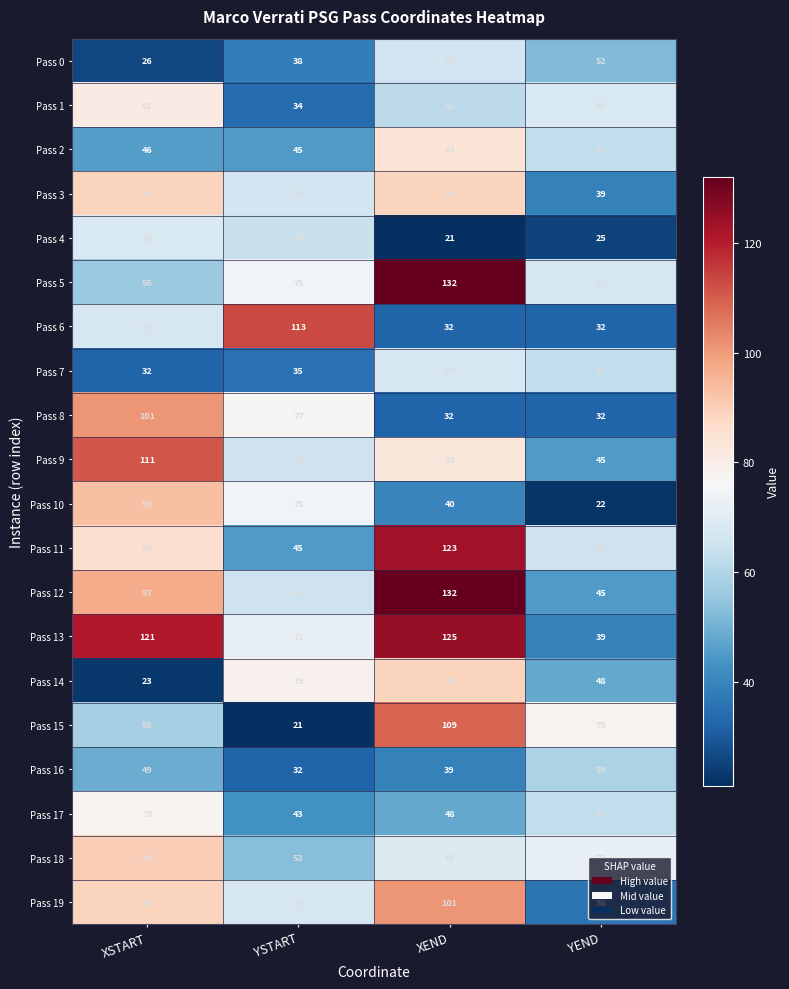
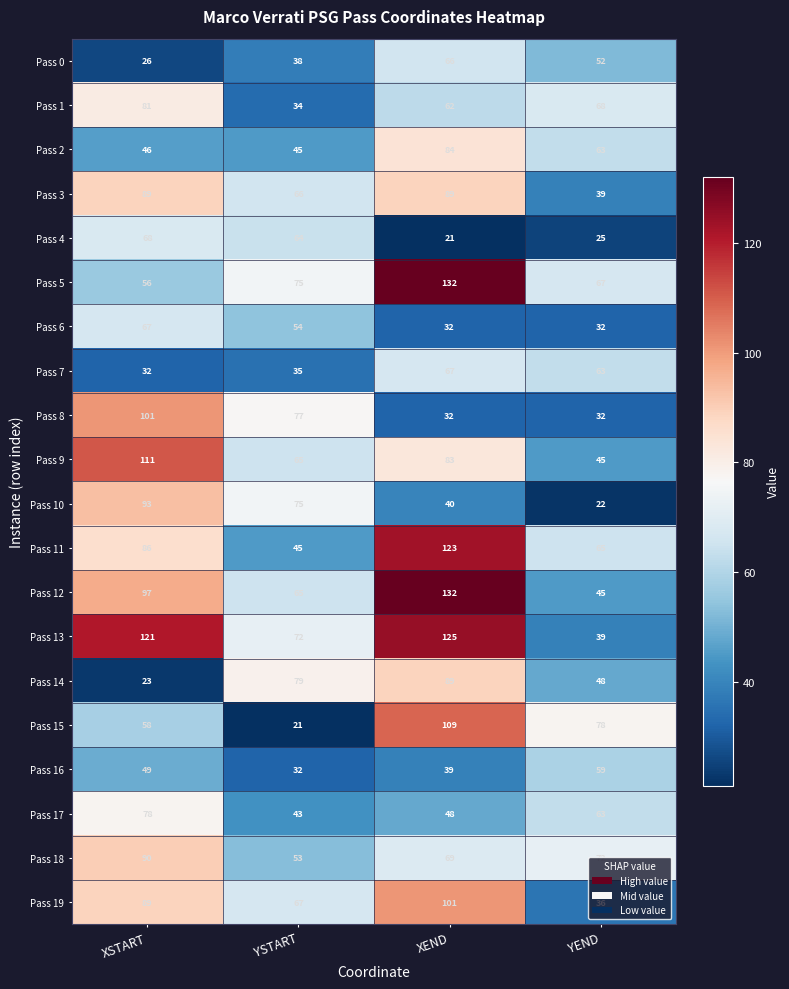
  {
    "Pass 0": {
      "XSTART": 26,
      "YSTART": 38,
      "YEND": 52
    },
    "Pass 1": {
      "YSTART": 34
    },
    "Pass 2": {
      "XSTART": 46,
      "YSTART": 45
    },
    "Pass 3": {
      "YEND": 39
    },
    "Pass 4": {
      "XEND": 21,
      "YEND": 25
    },
    "Pass 5": {
      "XSTART": 56,
      "XEND": 132
    },
    "Pass 6": {
-     "YSTART": 113,
+     "YSTART": 54,
      "XEND": 32,
      "YEND": 32
    },
    "Pass 7": {
      "XSTART": 32,
      "YSTART": 35
    },
    "Pass 8": {
      "XSTART": 101,
      "XEND": 32,
      "YEND": 32
    },
    "Pass 9": {
      "XSTART": 111,
      "YEND": 45
    },
    "Pass 10": {
      "XSTART": 93,
      "XEND": 40,
      "YEND": 22
    },
    "Pass 11": {
      "YSTART": 45,
      "XEND": 123
    },
    "Pass 12": {
      "XSTART": 97,
      "XEND": 132,
      "YEND": 45
    },
    "Pass 13": {
      "XSTART": 121,
      "XEND": 125,
      "YEND": 39
    },
    "Pass 14": {
      "XSTART": 23,
      "YEND": 48
    },
    "Pass 15": {
      "XSTART": 58,
      "YSTART": 21,
      "XEND": 109
    },
    "Pass 16": {
      "XSTART": 49,
      "YSTART": 32,
      "XEND": 39,
      "YEND": 59
    },
    "Pass 17": {
      "YSTART": 43,
      "XEND": 48
    },
    "Pass 18": {
      "YSTART": 53
    },
    "Pass 19": {
      "XEND": 101
    }
  }
